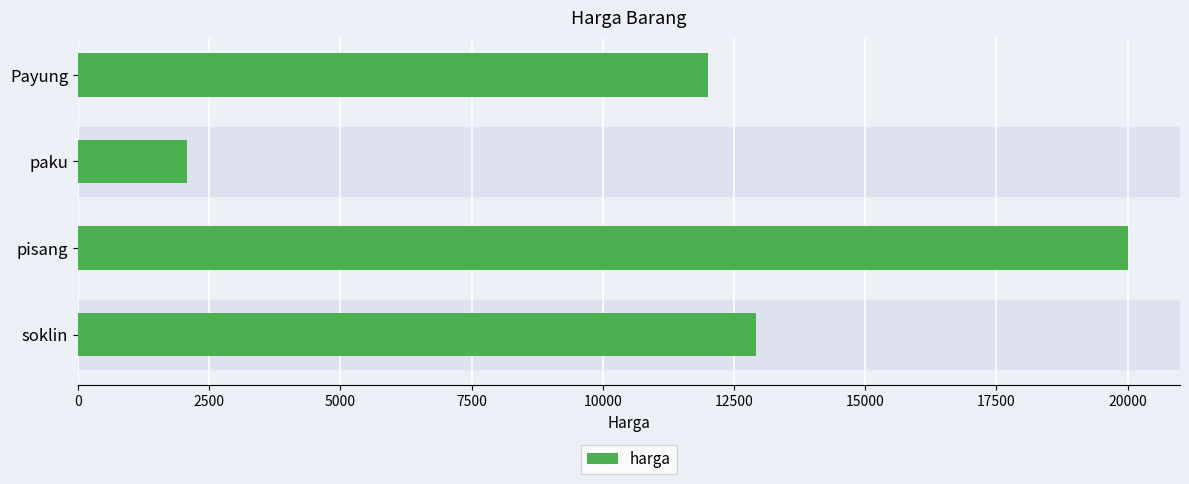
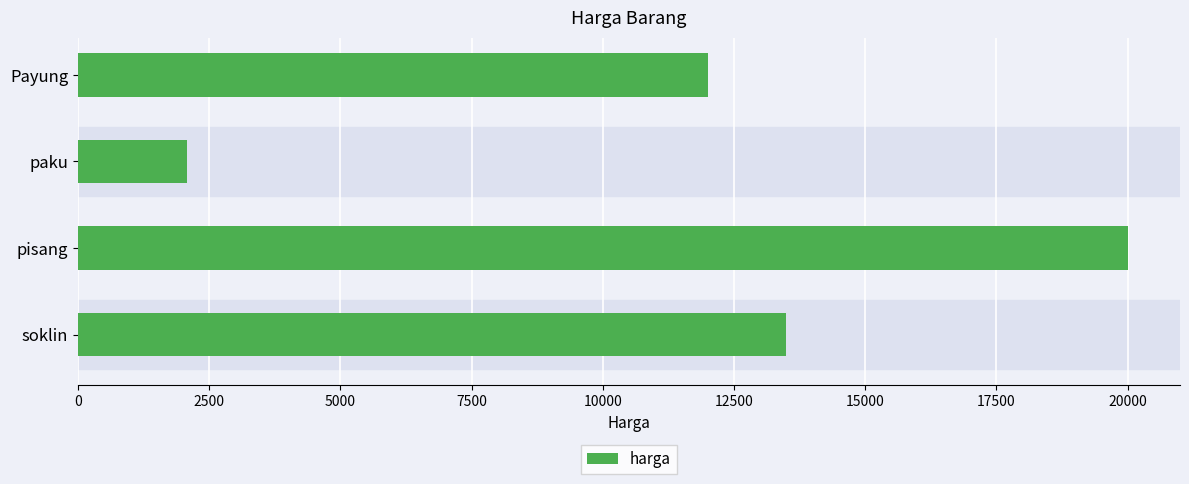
  {
    "Payung": 12000,
    "paku": 2100,
    "pisang": 20000,
-   "soklin": 12900
+   "soklin": 13500
  }
